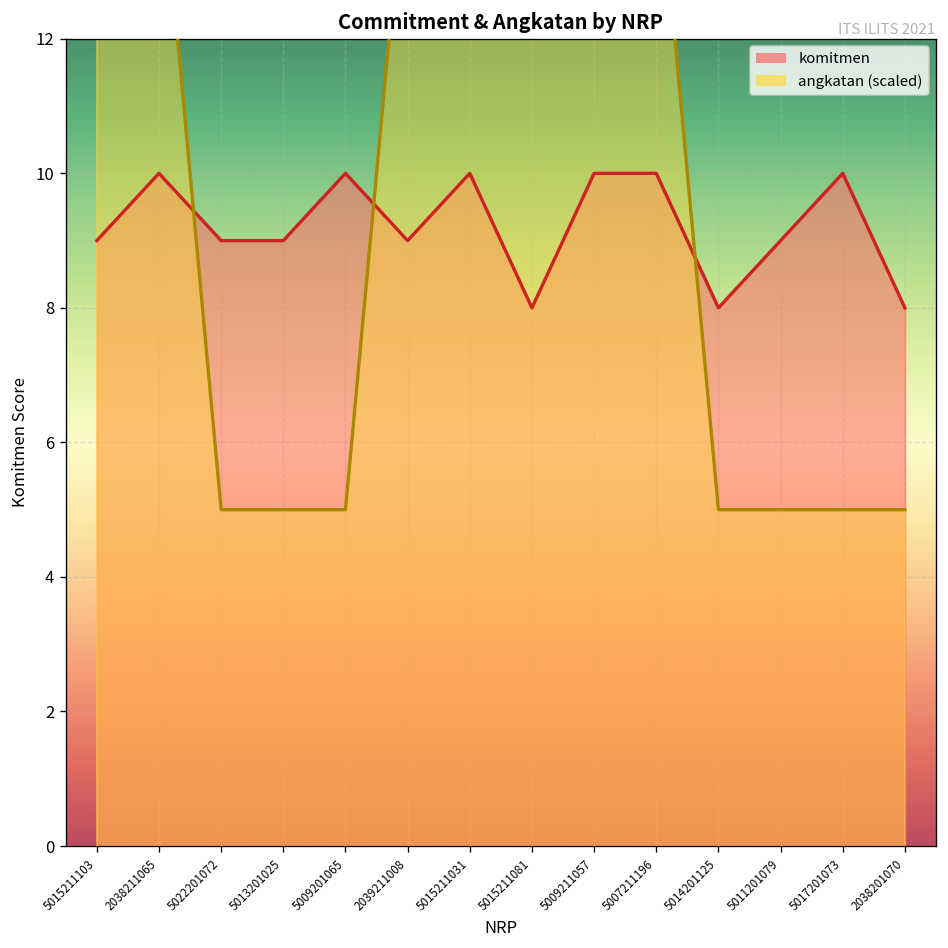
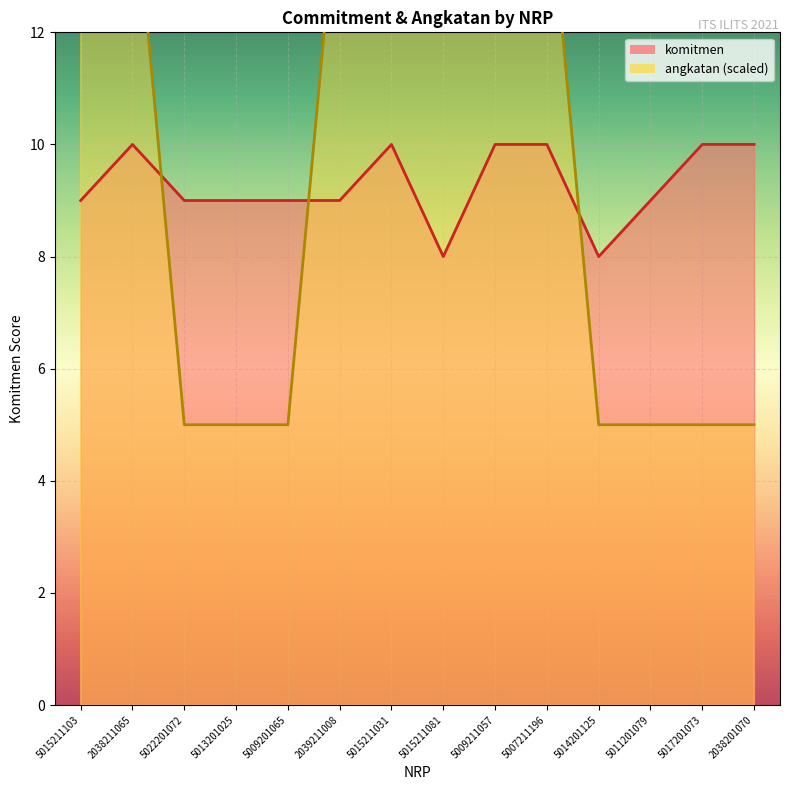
  {
    "komitmen": {
      "5015211103": 9,
      "2038211065": 10,
      "5022201072": 9,
      "5013201025": 9,
-     "5009201065": 10,
+     "5009201065": 9,
      "2039211008": 9,
      "5015211031": 10,
      "5015211081": 8,
      "5009211057": 10,
      "5007211196": 10,
      "5014201125": 8,
      "5011201079": 9,
      "5017201073": 10,
-     "2038201070": 8
+     "2038201070": 10
    },
    "angkatan (scaled)": {
      "5022201072": 5,
      "5013201025": 5,
      "5009201065": 5,
      "5014201125": 5,
      "5011201079": 5,
      "5017201073": 5,
      "2038201070": 5
    }
  }
